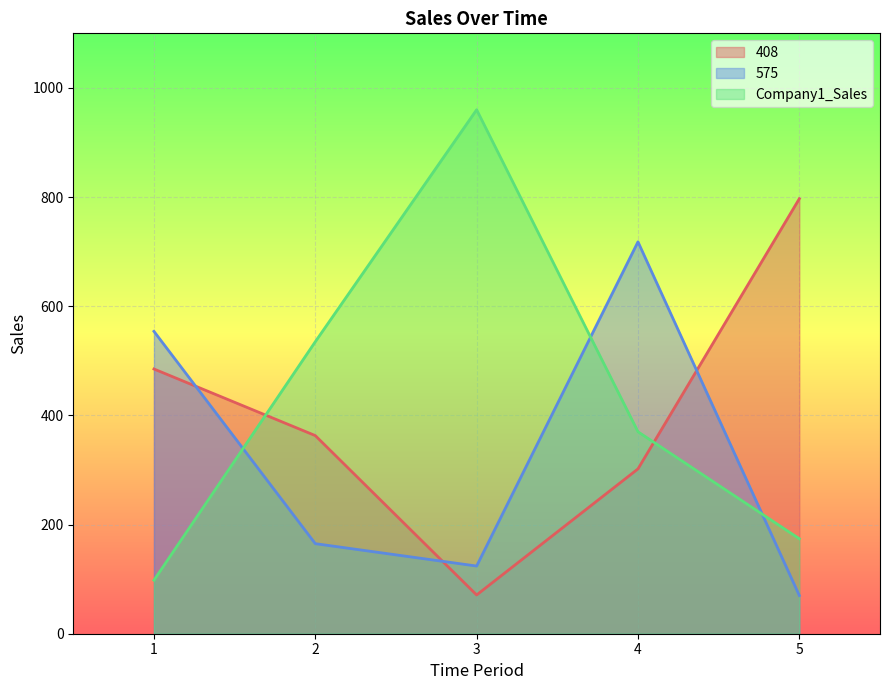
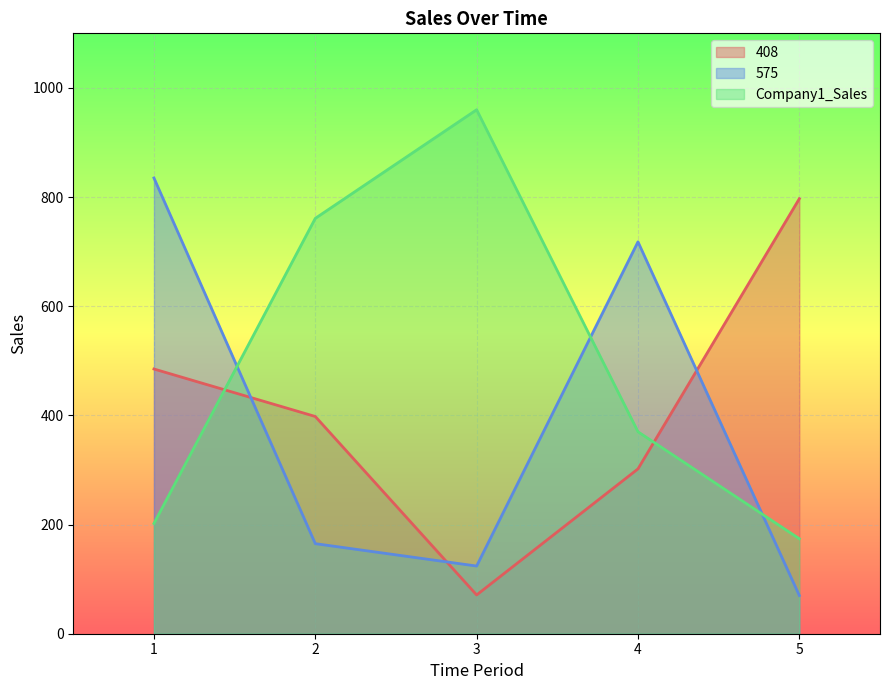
  {
    "408": {
      "1": 490,
-     "2": 360,
+     "2": 400,
      "3": 70,
      "4": 300,
      "5": 800
    },
    "575": {
-     "1": 550,
+     "1": 840,
      "2": 170,
      "3": 120,
      "4": 720,
      "5": 70
    },
    "Company1_Sales": {
-     "1": 100,
-     "2": 540,
+     "1": 200,
+     "2": 760,
      "3": 960,
      "4": 370,
      "5": 170
    }
  }
